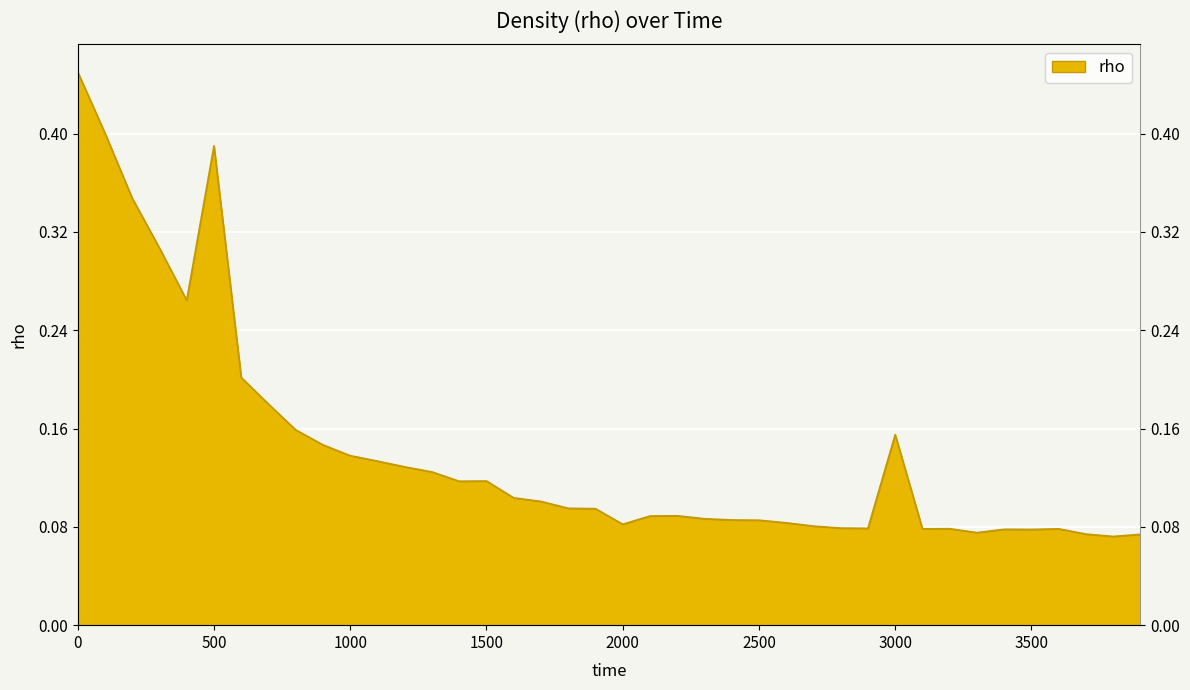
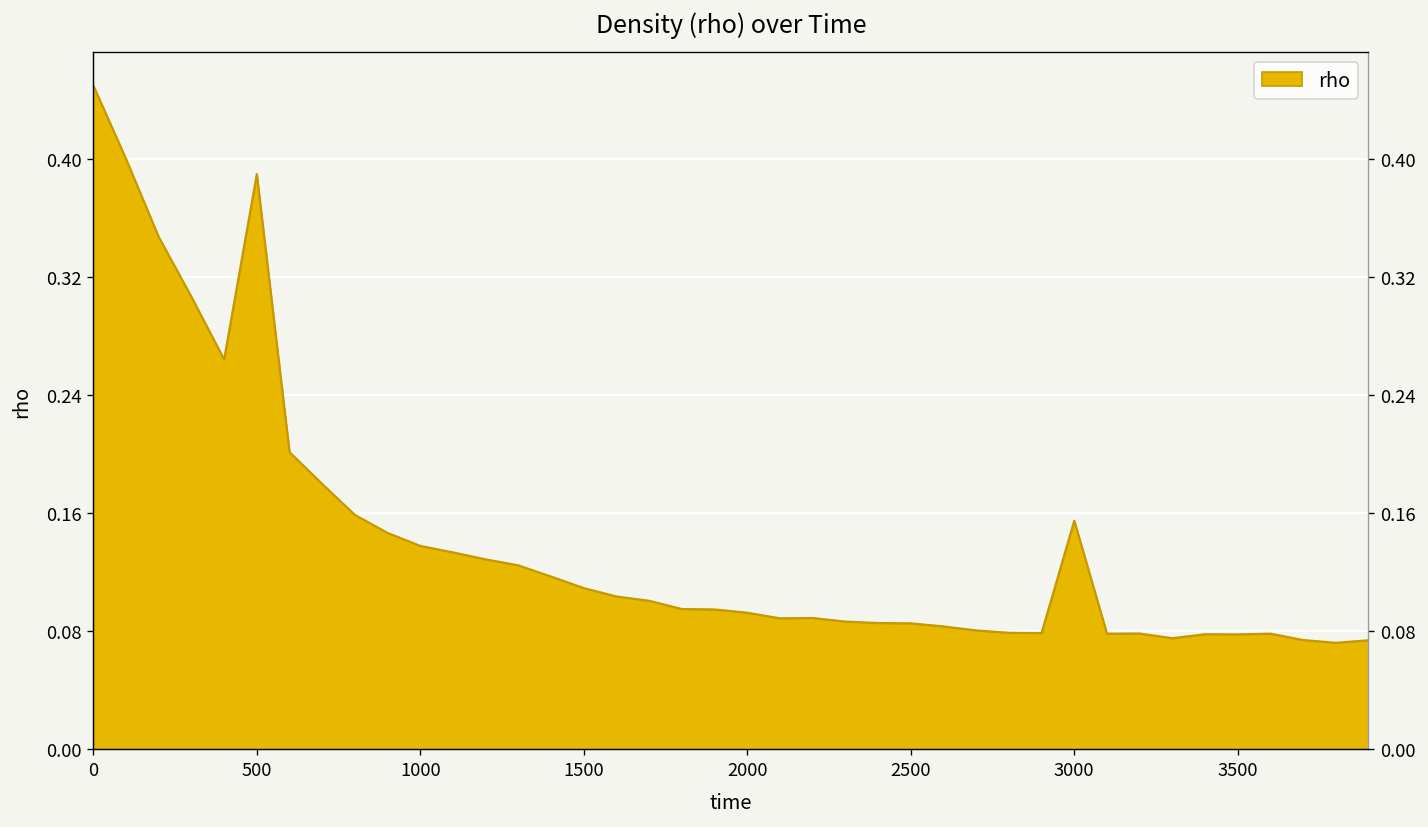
  {
    "0": 0.450,
    "500": 0.390,
    "1000": 0.138,
-   "1500": 0.117,
-   "2000": 0.082,
+   "1500": 0.109,
+   "2000": 0.093,
    "2500": 0.085,
    "3000": 0.155,
    "3500": 0.078
  }
